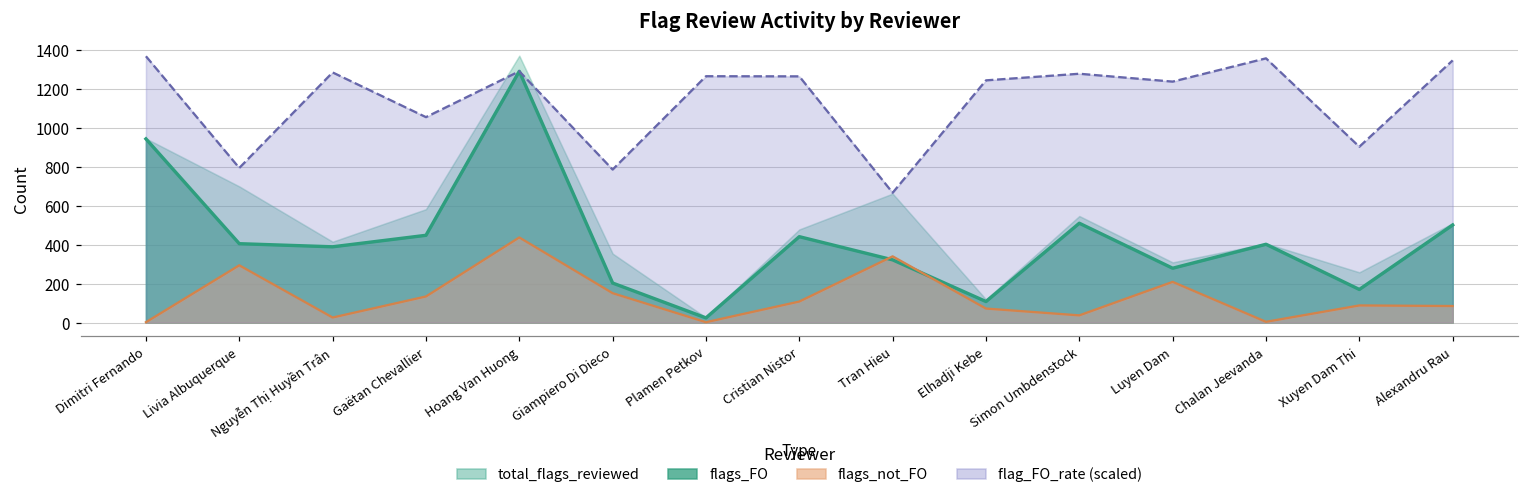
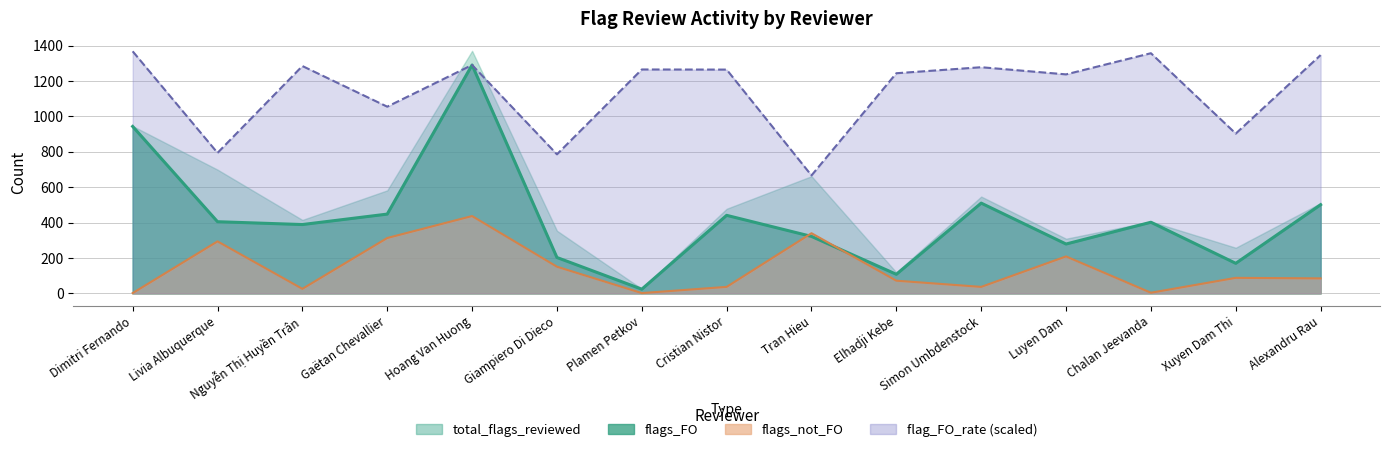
  {
    "flags_not_FO": {
      "Dimitri Fernando": 0,
      "Livia Albuquerque": 290,
      "Nguyễn Thị Huyền Trân": 30,
-     "Gaëtan Chevallier": 130,
+     "Gaëtan Chevallier": 310,
      "Hoang Van Huong": 440,
      "Giampiero Di Dieco": 150,
      "Plamen Petkov": 0,
-     "Cristian Nistor": 110,
+     "Cristian Nistor": 40,
      "Tran Hieu": 340,
      "Elhadji Kebe": 70,
      "Simon Umbdenstock": 40,
      "Luyen Dam": 210,
      "Chalan Jeevanda": 0,
      "Xuyen Dam Thi": 90,
      "Alexandru Rau": 90
    }
  }
